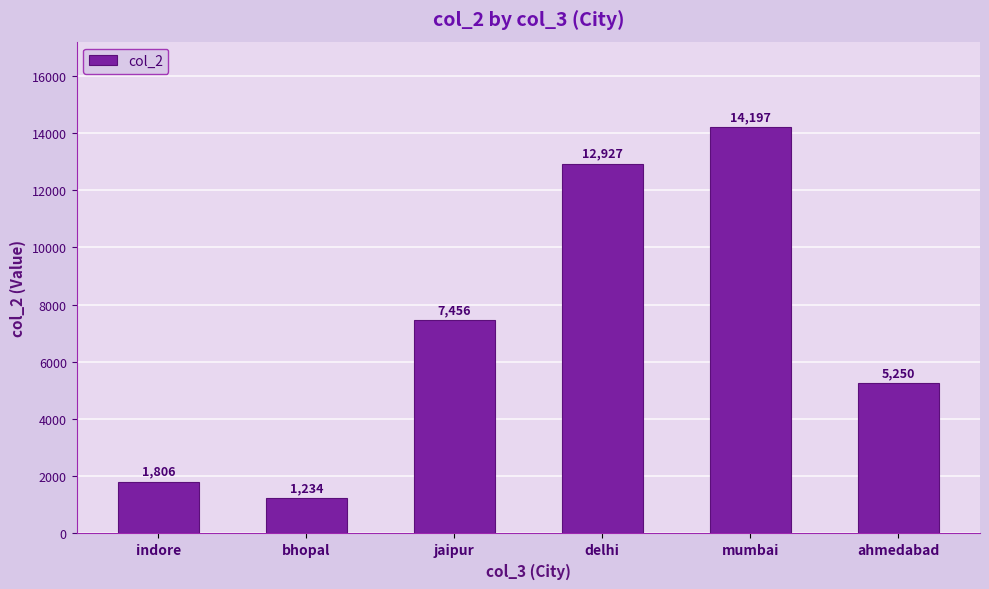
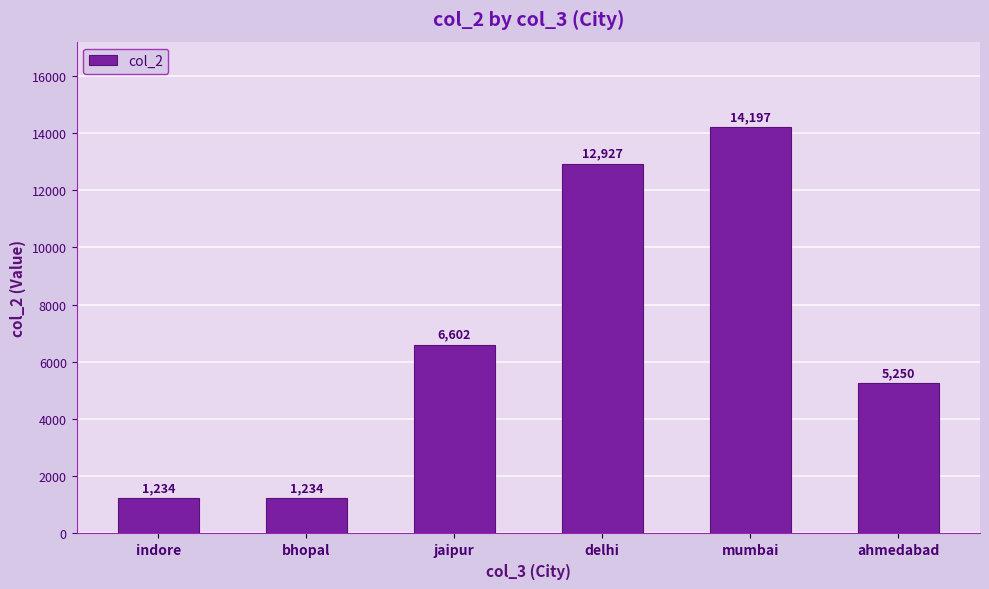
  {
-   "indore": "1,806",
+   "indore": "1,234",
    "bhopal": "1,234",
-   "jaipur": "7,456",
+   "jaipur": "6,602",
    "delhi": "12,927",
    "mumbai": "14,197",
    "ahmedabad": "5,250"
  }
